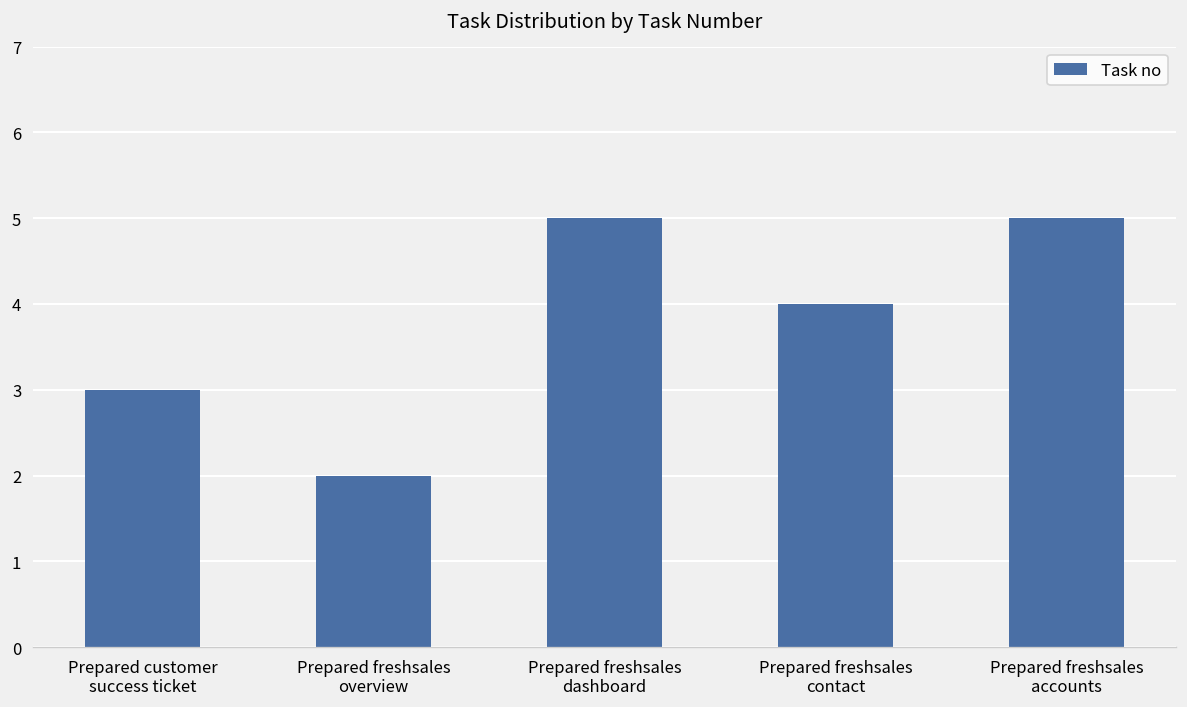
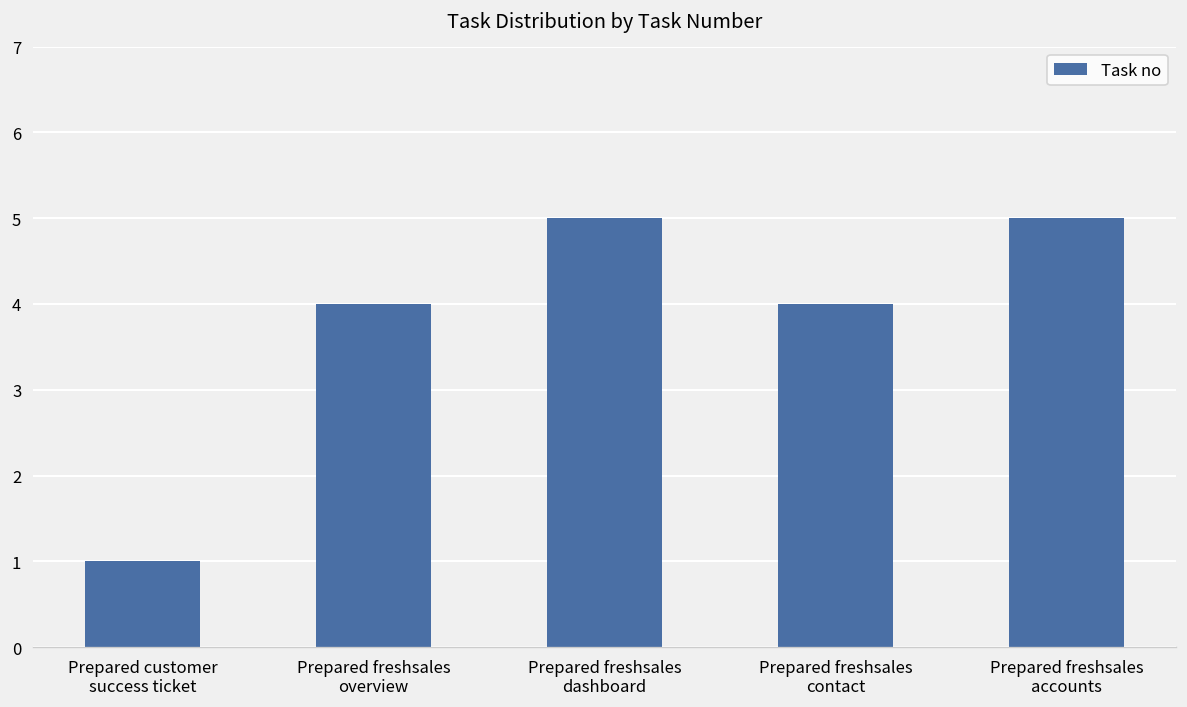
  {
-   "Prepared customer success ticket": 3,
-   "Prepared freshsales overview": 2,
+   "Prepared customer success ticket": 1,
+   "Prepared freshsales overview": 4,
    "Prepared freshsales dashboard": 5,
    "Prepared freshsales contact": 4,
    "Prepared freshsales accounts": 5
  }
